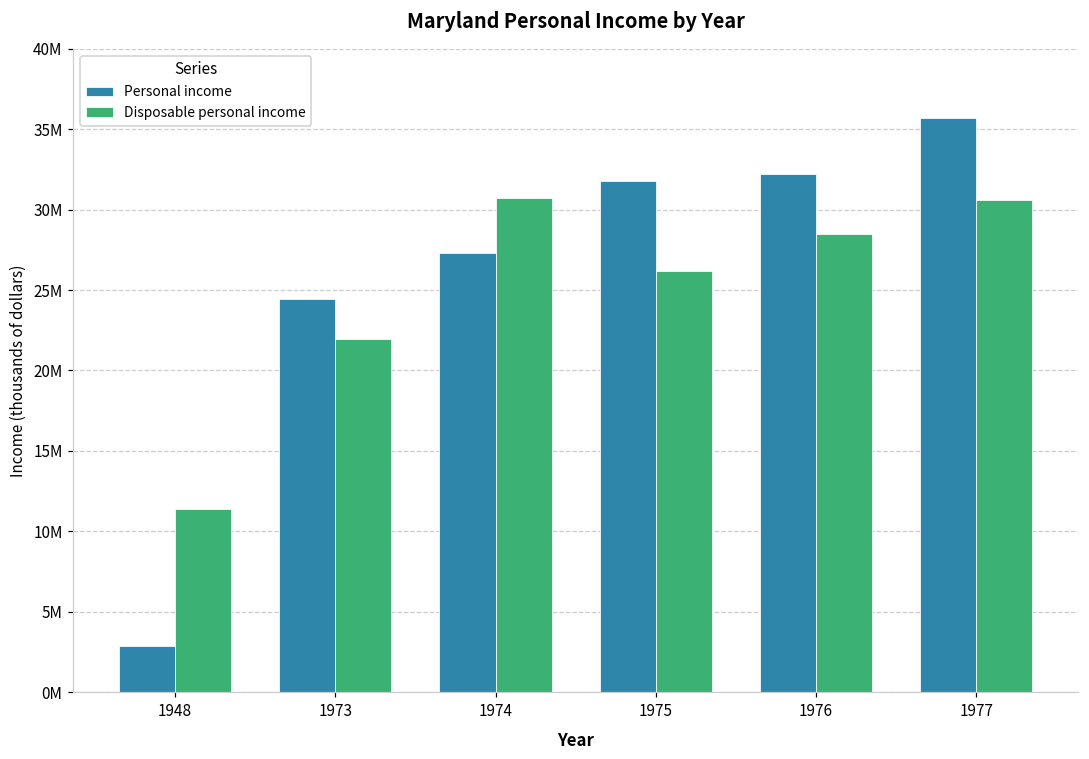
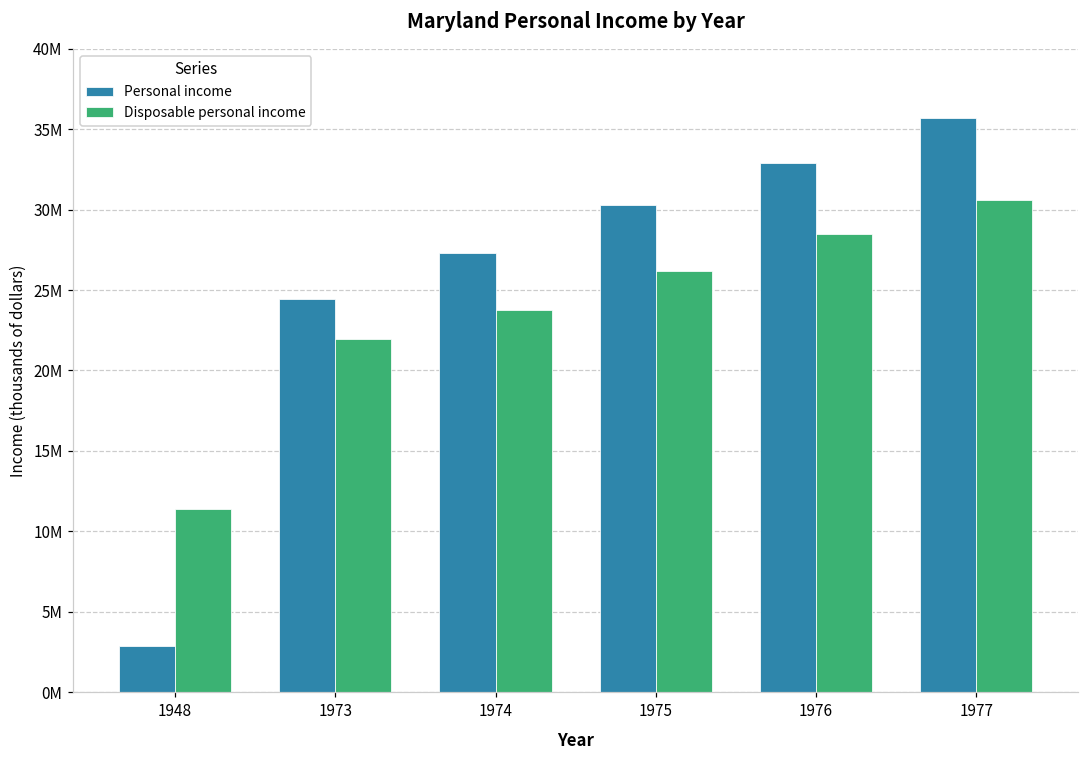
  {
    "Personal income": {
      "1948": 2900000,
      "1973": 24400000,
      "1974": 27300000,
-     "1975": 31800000,
-     "1976": 32200000,
+     "1975": 30300000,
+     "1976": 32900000,
      "1977": 35700000
    },
    "Disposable personal income": {
      "1948": 11400000,
      "1973": 22000000,
-     "1974": 30700000,
+     "1974": 23800000,
      "1975": 26200000,
      "1976": 28500000,
      "1977": 30600000
    }
  }
